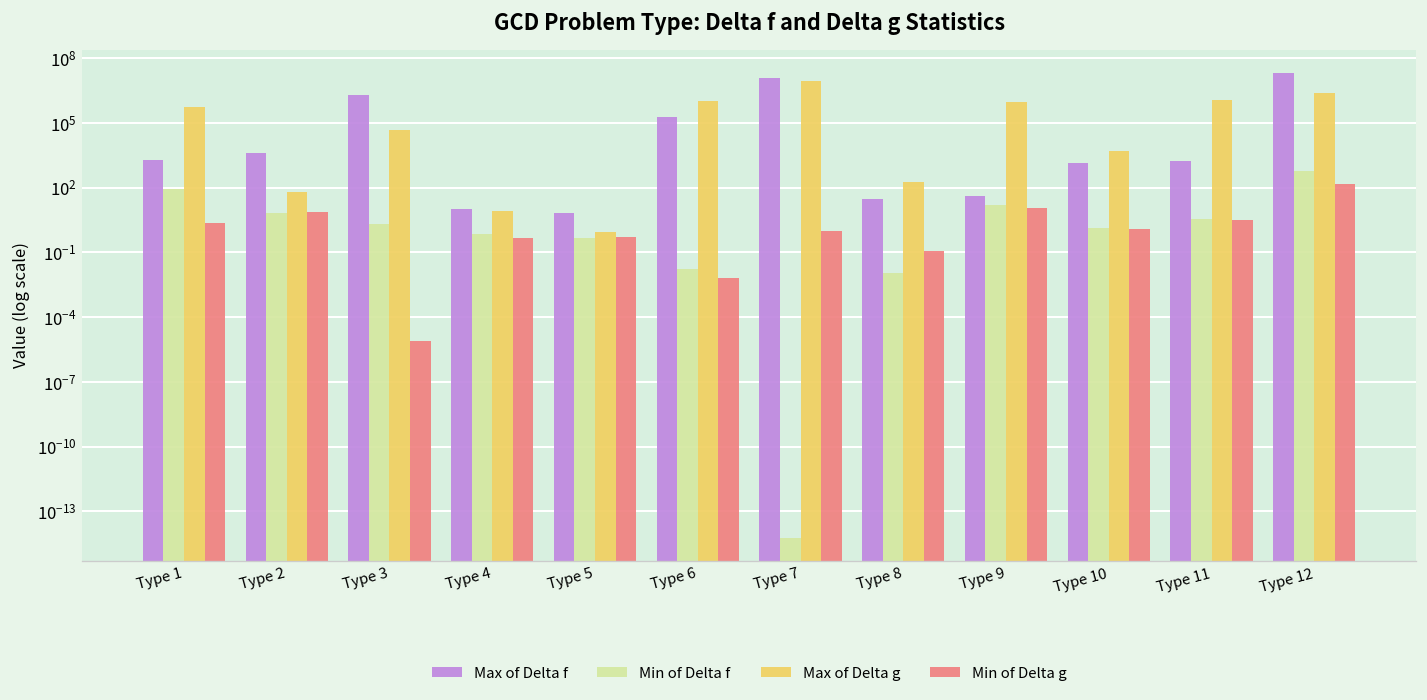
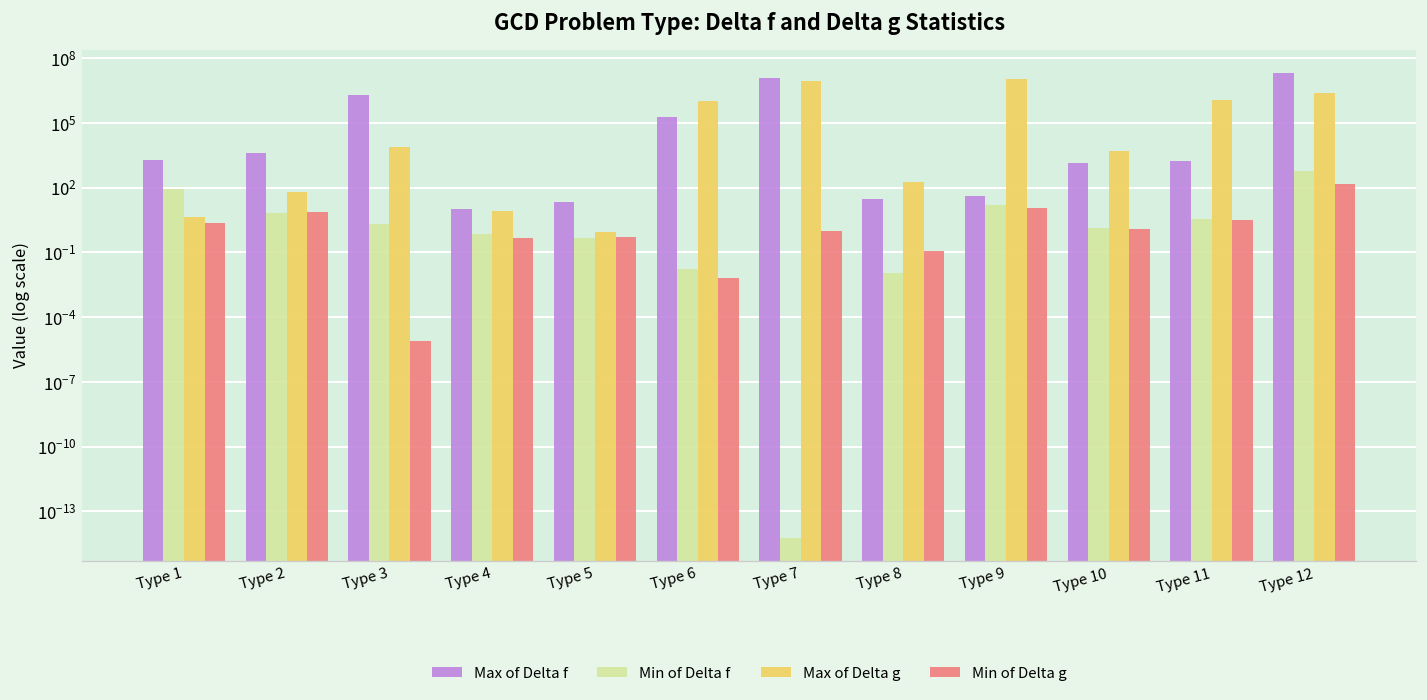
  {
    "Max of Delta f": {
      "Type 1": 2000,
      "Type 2": 4000,
      "Type 3": 2000000,
      "Type 4": 10,
-     "Type 5": 6,
+     "Type 5": 20,
      "Type 6": 200000,
      "Type 7": 10000000,
      "Type 8": 30,
      "Type 9": 40,
      "Type 10": 1000,
      "Type 11": 2000,
      "Type 12": 20000000
    },
    "Min of Delta f": {
      "Type 1": 100,
      "Type 2": 7,
      "Type 3": 2,
      "Type 4": 0.7,
      "Type 5": 0.5,
      "Type 6": 0.02,
      "Type 7": 0.000000000000,
      "Type 8": 0.01,
      "Type 9": 20,
      "Type 10": 1,
      "Type 11": 4,
      "Type 12": 600
    },
    "Max of Delta g": {
-     "Type 1": 600000,
+     "Type 1": 4,
      "Type 2": 60,
-     "Type 3": 50000,
+     "Type 3": 7000,
      "Type 4": 10,
      "Type 5": 1,
      "Type 6": 1000000,
      "Type 7": 10000000,
      "Type 8": 200,
-     "Type 9": 1000000,
+     "Type 9": 10000000,
      "Type 10": 5000,
      "Type 11": 1000000,
      "Type 12": 2000000
    },
    "Min of Delta g": {
      "Type 1": 2,
      "Type 2": 7,
      "Type 3": 0.000008,
      "Type 4": 0.5,
      "Type 5": 0.5,
      "Type 6": 0.006,
      "Type 7": 1,
      "Type 8": 0.1,
      "Type 9": 10,
      "Type 10": 1,
      "Type 11": 3,
      "Type 12": 100
    }
  }
